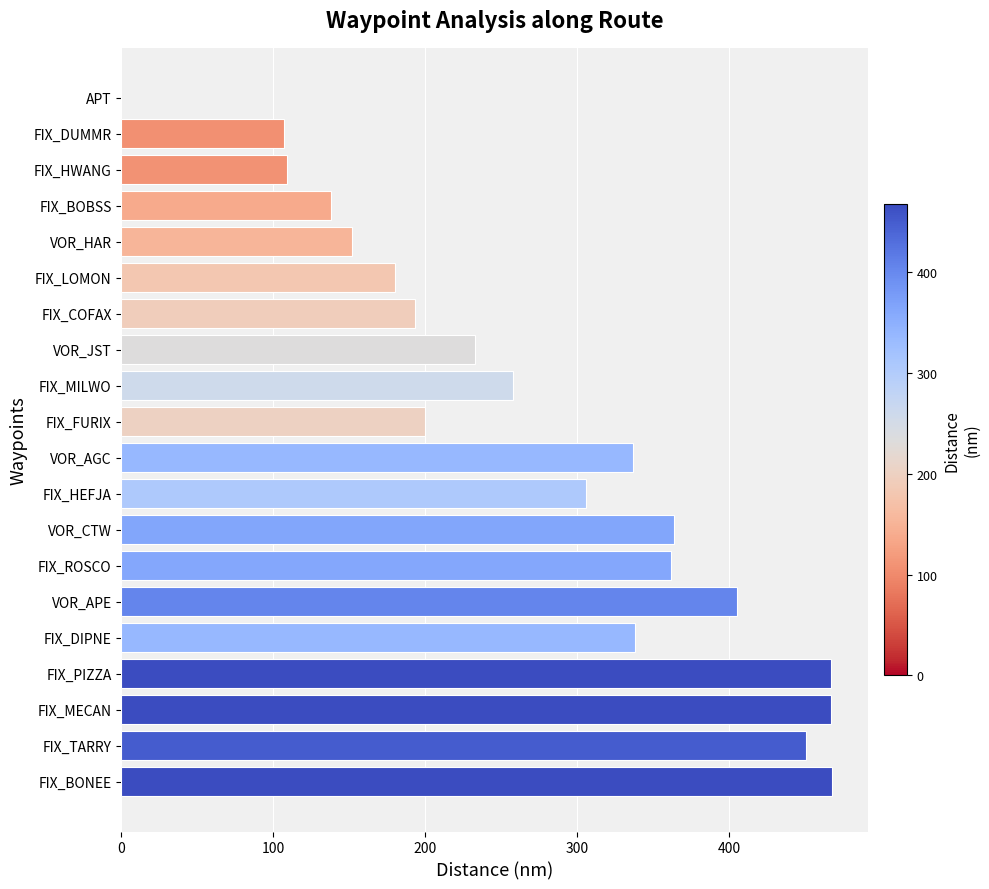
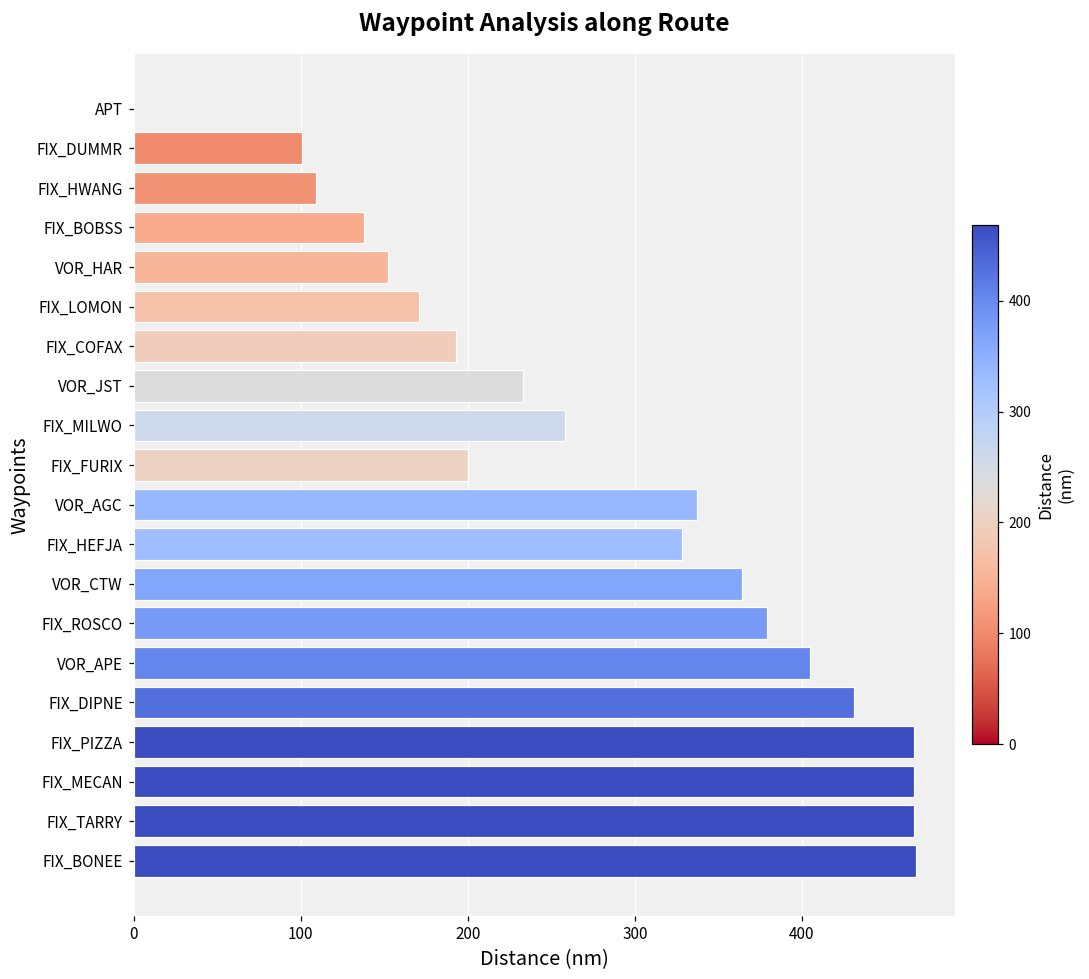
  {
    "APT": 0,
-   "FIX_DUMMR": 107,
+   "FIX_DUMMR": 101,
    "FIX_HWANG": 109,
    "FIX_BOBSS": 138,
    "VOR_HAR": 152,
-   "FIX_LOMON": 180,
+   "FIX_LOMON": 171,
    "FIX_COFAX": 193,
    "VOR_JST": 233,
    "FIX_MILWO": 258,
    "FIX_FURIX": 200,
    "VOR_AGC": 337,
-   "FIX_HEFJA": 306,
+   "FIX_HEFJA": 328,
    "VOR_CTW": 364,
-   "FIX_ROSCO": 362,
+   "FIX_ROSCO": 379,
    "VOR_APE": 405,
-   "FIX_DIPNE": 338,
+   "FIX_DIPNE": 431,
    "FIX_PIZZA": 467,
    "FIX_MECAN": 467,
-   "FIX_TARRY": 451,
+   "FIX_TARRY": 467,
    "FIX_BONEE": 468
  }
